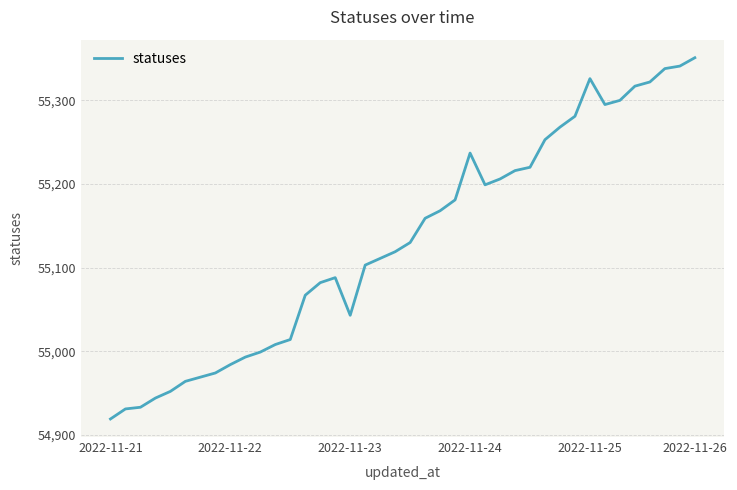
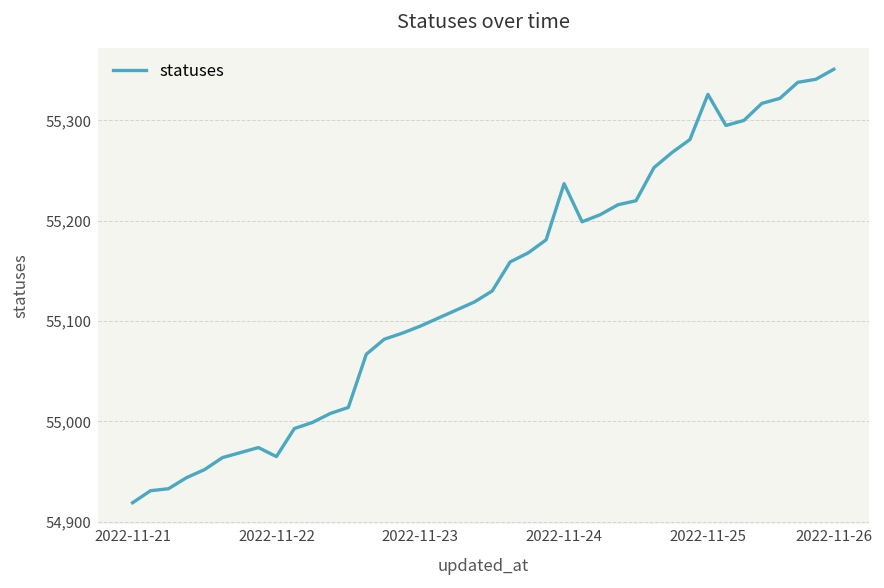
  {
    "2022-11-21": "54,920",
-   "2022-11-22": "54,980",
-   "2022-11-23": "55,040",
+   "2022-11-22": "54,970",
+   "2022-11-23": "55,100",
    "2022-11-24": "55,240",
    "2022-11-25": "55,330",
    "2022-11-26": "55,350"
  }
